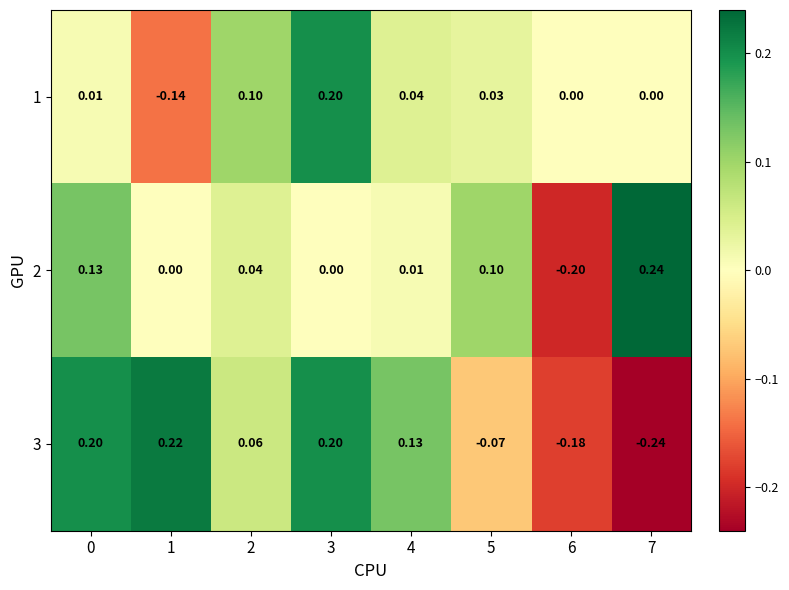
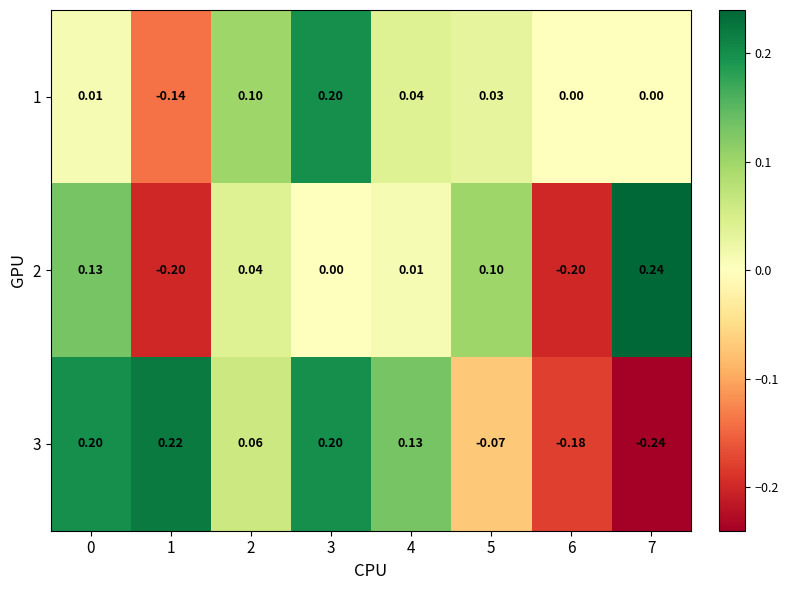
  {
    "1": {
      "0": 0.01,
      "1": -0.14,
      "2": 0.10,
      "3": 0.20,
      "4": 0.04,
      "5": 0.03,
      "6": 0.00,
      "7": 0.00
    },
    "2": {
      "0": 0.13,
-     "1": 0.00,
+     "1": -0.20,
      "2": 0.04,
      "3": 0.00,
      "4": 0.01,
      "5": 0.10,
      "6": -0.20,
      "7": 0.24
    },
    "3": {
      "0": 0.20,
      "1": 0.22,
      "2": 0.06,
      "3": 0.20,
      "4": 0.13,
      "5": -0.07,
      "6": -0.18,
      "7": -0.24
    }
  }
